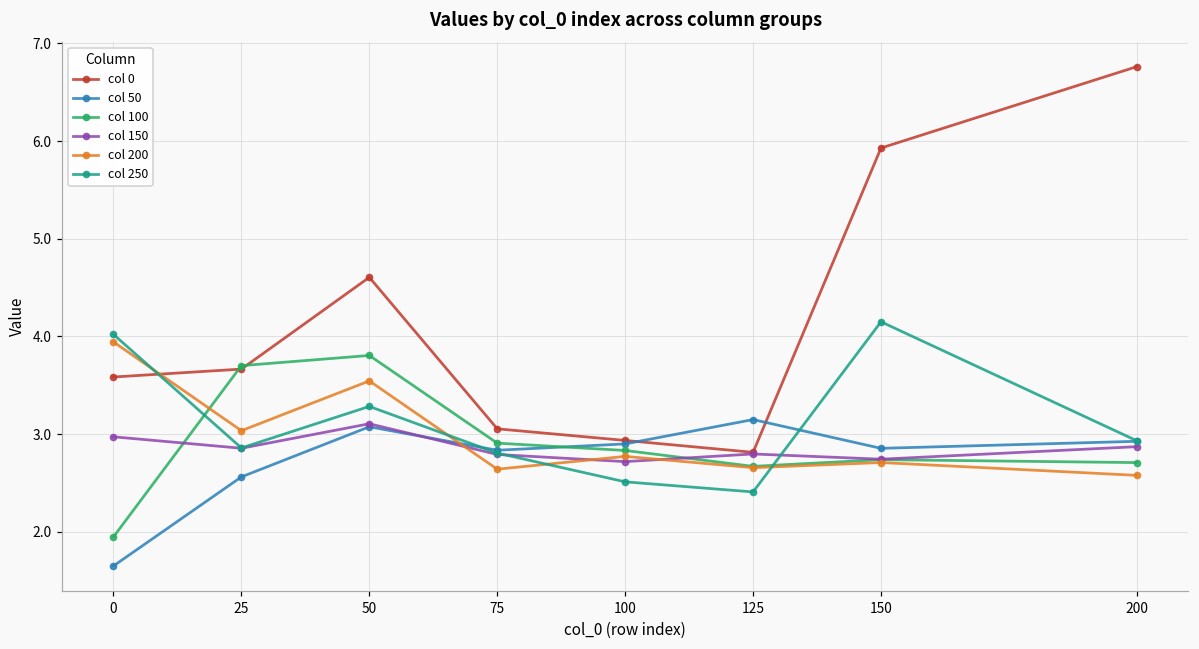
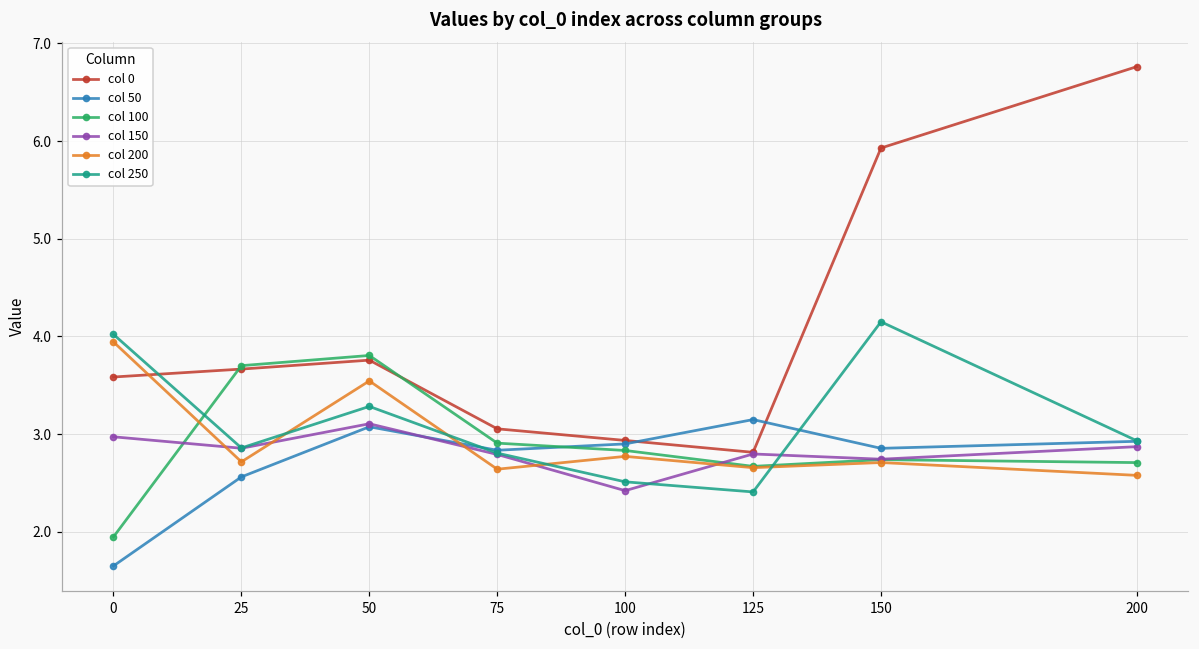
  {
    "col 0": {
      "0": 3.6,
      "25": 3.7,
-     "50": 4.6,
+     "50": 3.8,
      "75": 3.1,
      "100": 2.9,
      "150": 5.9,
      "200": 6.8
    },
    "col 50": {
      "0": 1.7,
      "25": 2.6,
      "50": 3.1,
      "75": 2.8,
      "100": 2.9,
      "125": 3.1,
      "150": 2.9
    },
    "col 150": {
      "0": 3.0,
      "50": 3.1,
-     "100": 2.7,
+     "100": 2.4,
      "200": 2.9
    },
    "col 200": {
      "0": 3.9,
-     "25": 3.0,
+     "25": 2.7,
      "50": 3.5,
      "75": 2.6,
      "100": 2.8,
      "150": 2.7,
      "200": 2.6
    }
  }
